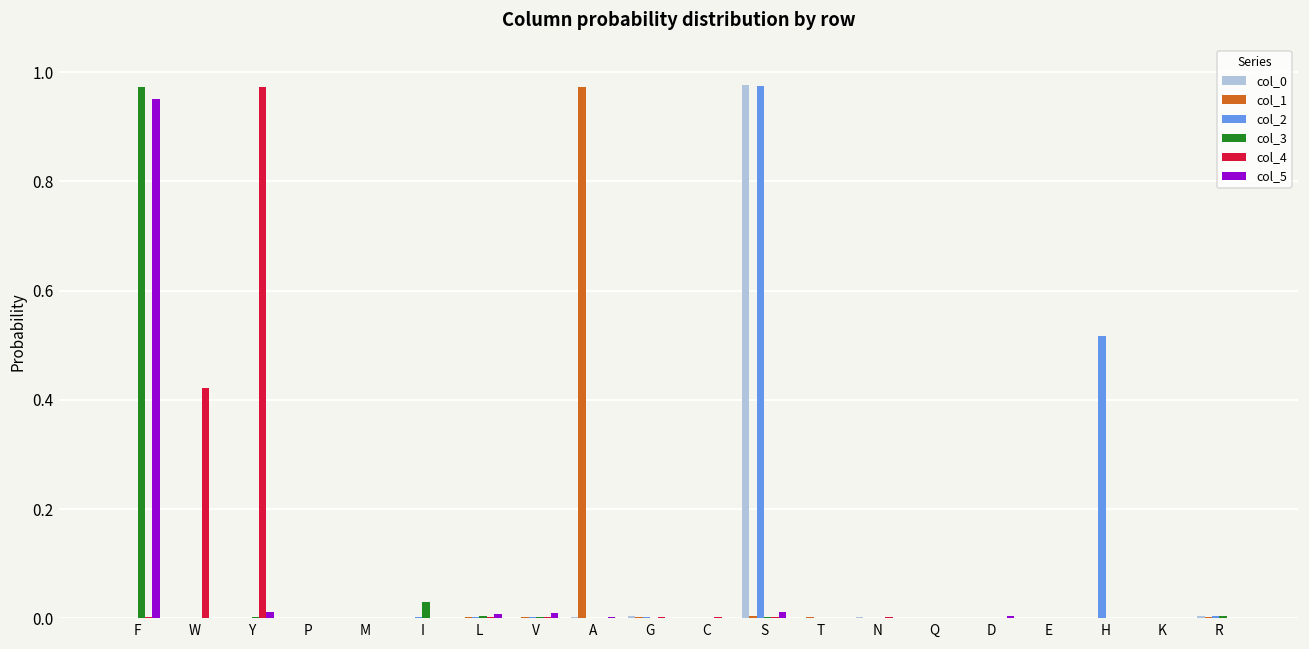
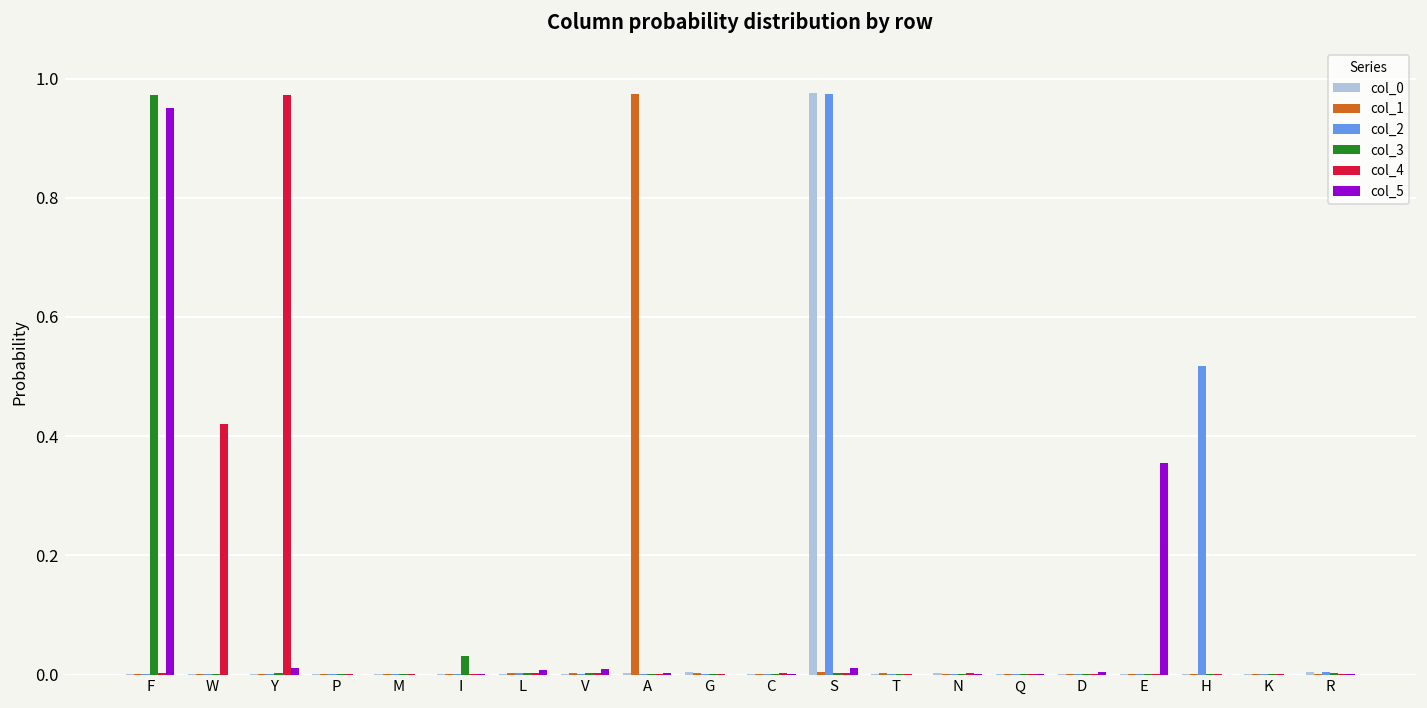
  {
    "col_0": {
      "S": 0.98
    },
    "col_1": {
      "A": 0.97
    },
    "col_2": {
      "S": 0.97,
      "H": 0.52
    },
    "col_3": {
      "F": 0.97,
      "I": 0.03
    },
    "col_4": {
      "W": 0.42,
      "Y": 0.97
    },
    "col_5": {
      "F": 0.95,
      "Y": 0.01,
      "L": 0.01,
      "V": 0.01,
      "S": 0.01,
-     "E": 0.00
+     "E": 0.35
    }
  }
